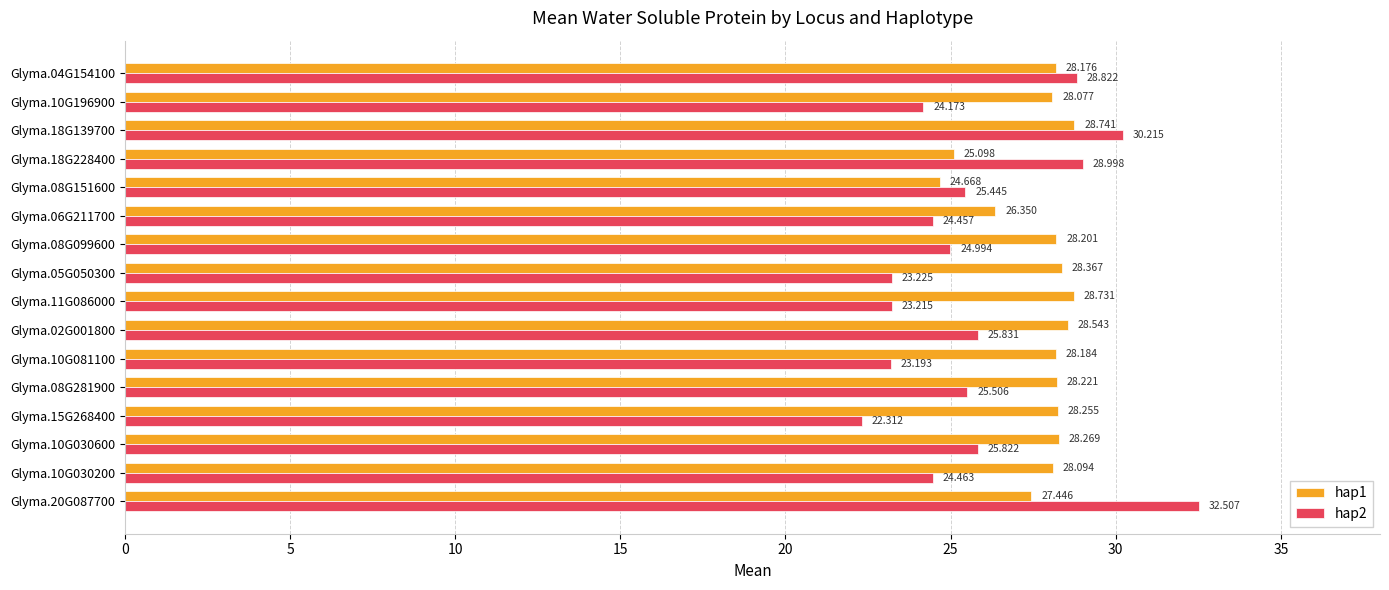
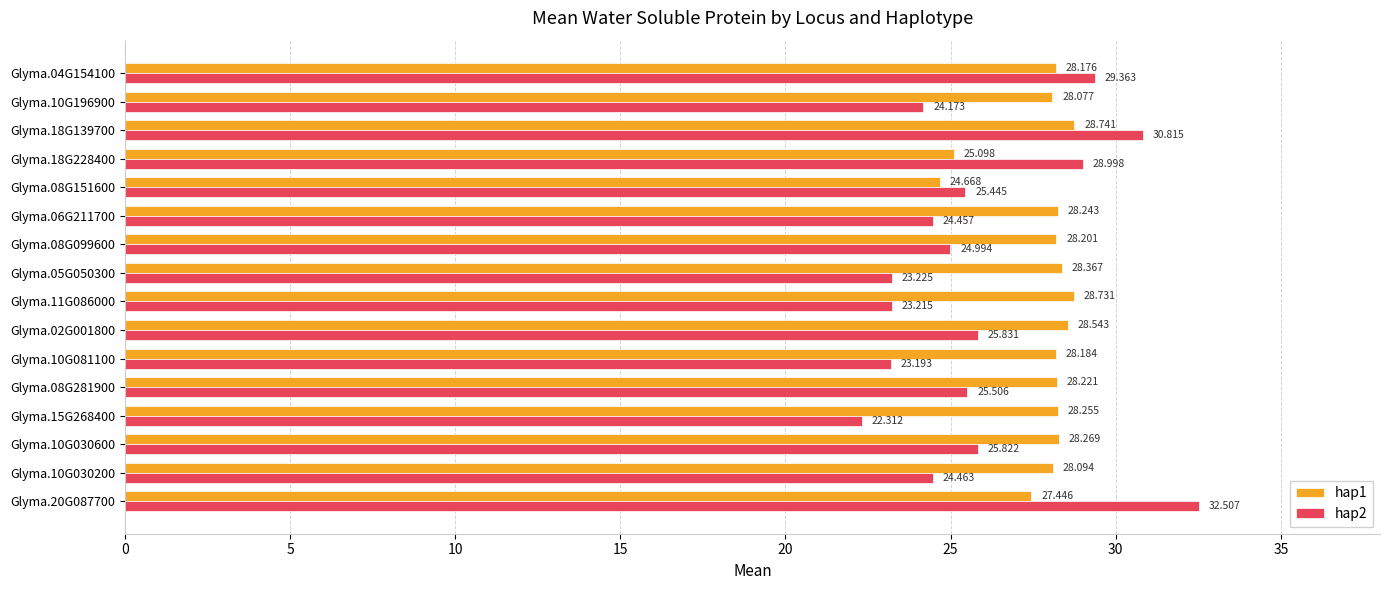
  {
    "hap1": {
      "Glyma.04G154100": 28.176,
      "Glyma.10G196900": 28.077,
      "Glyma.18G139700": 28.741,
      "Glyma.18G228400": 25.098,
      "Glyma.08G151600": 24.668,
-     "Glyma.06G211700": 26.350,
+     "Glyma.06G211700": 28.243,
      "Glyma.08G099600": 28.201,
      "Glyma.05G050300": 28.367,
      "Glyma.11G086000": 28.731,
      "Glyma.02G001800": 28.543,
      "Glyma.10G081100": 28.184,
      "Glyma.08G281900": 28.221,
      "Glyma.15G268400": 28.255,
      "Glyma.10G030600": 28.269,
      "Glyma.10G030200": 28.094,
      "Glyma.20G087700": 27.446
    },
    "hap2": {
-     "Glyma.04G154100": 28.822,
+     "Glyma.04G154100": 29.363,
      "Glyma.10G196900": 24.173,
-     "Glyma.18G139700": 30.215,
+     "Glyma.18G139700": 30.815,
      "Glyma.18G228400": 28.998,
      "Glyma.08G151600": 25.445,
      "Glyma.06G211700": 24.457,
      "Glyma.08G099600": 24.994,
      "Glyma.05G050300": 23.225,
      "Glyma.11G086000": 23.215,
      "Glyma.02G001800": 25.831,
      "Glyma.10G081100": 23.193,
      "Glyma.08G281900": 25.506,
      "Glyma.15G268400": 22.312,
      "Glyma.10G030600": 25.822,
      "Glyma.10G030200": 24.463,
      "Glyma.20G087700": 32.507
    }
  }
